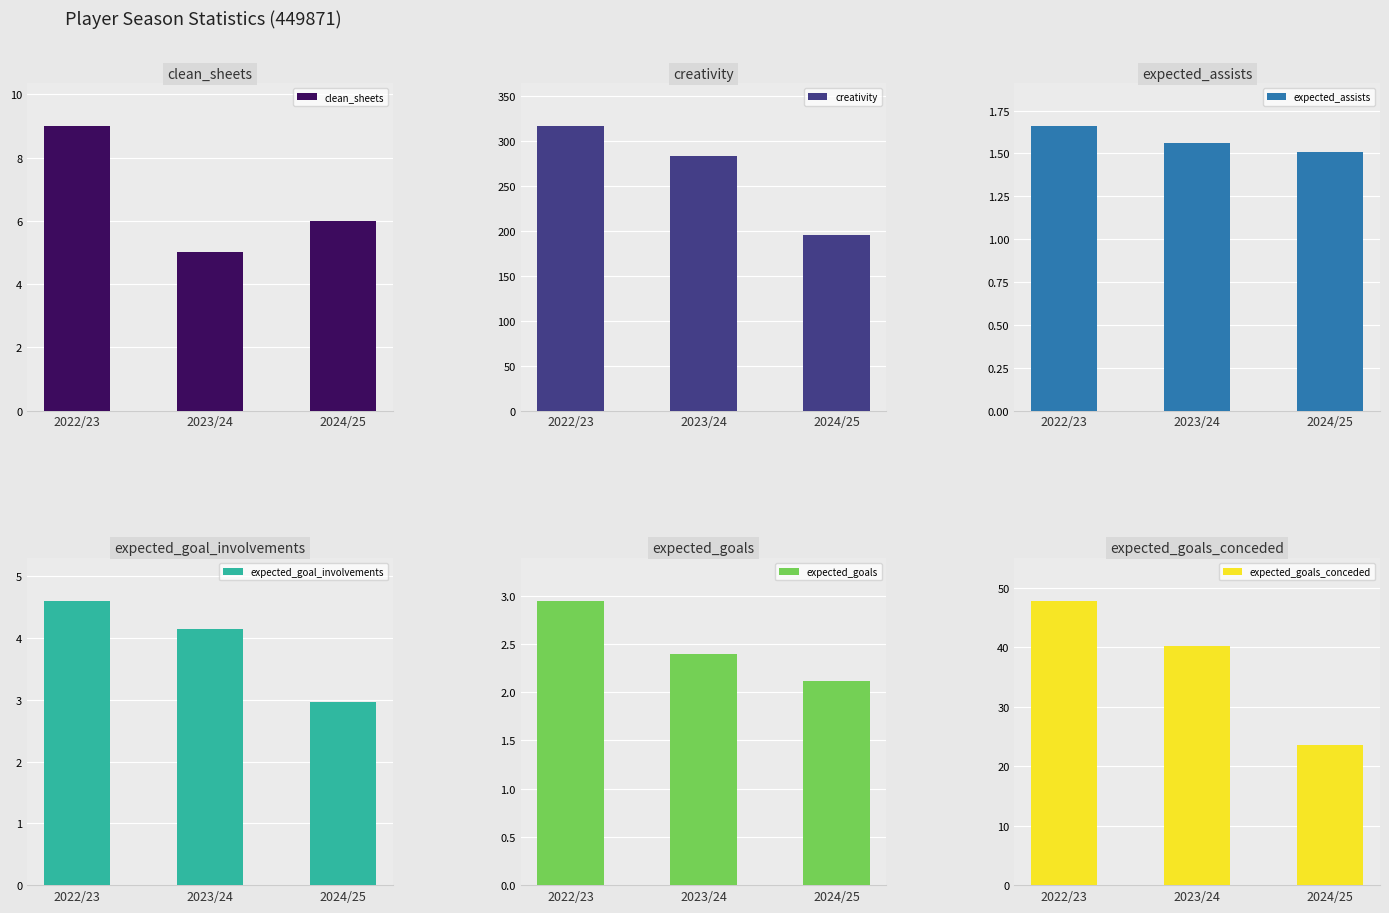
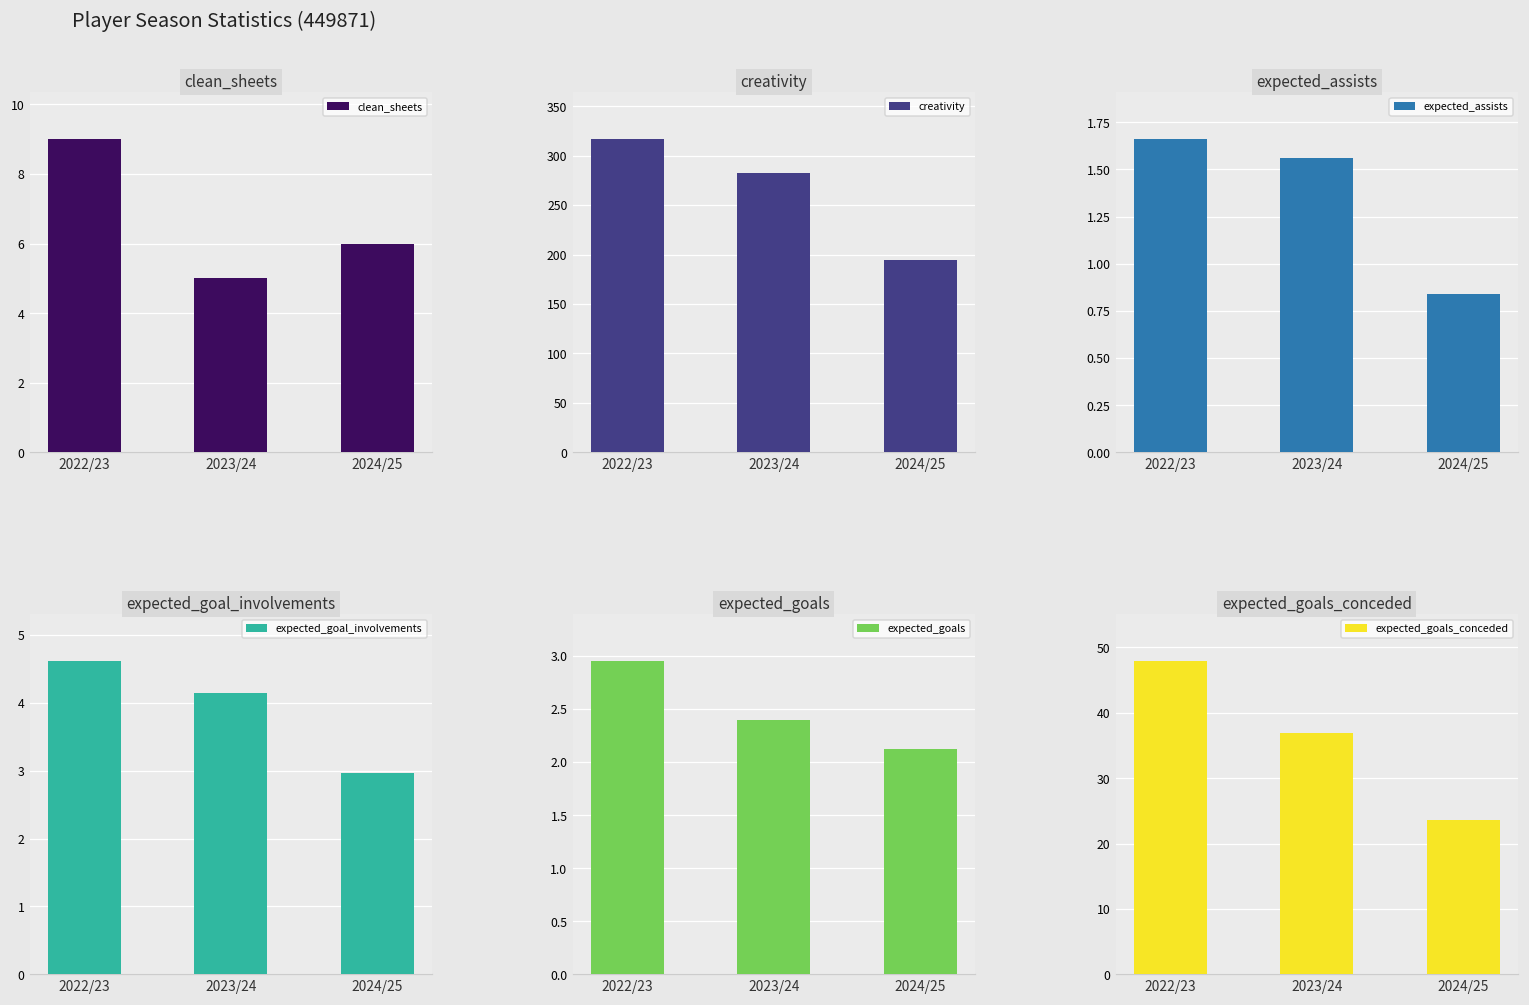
  {
    "clean_sheets": {
      "2022/23": 9.0,
      "2023/24": 5.0,
      "2024/25": 6.0
    },
    "creativity": {
      "2022/23": 320,
      "2023/24": 280,
      "2024/25": 190
    },
    "expected_assists": {
      "2022/23": 1.66,
      "2023/24": 1.56,
-     "2024/25": 1.51
+     "2024/25": 0.84
    },
    "expected_goal_involvements": {
      "2022/23": 4.6,
      "2023/24": 4.2,
      "2024/25": 3.0
    },
    "expected_goals": {
      "2022/23": 3.0,
      "2023/24": 2.4,
      "2024/25": 2.1
    },
    "expected_goals_conceded": {
      "2022/23": 48,
-     "2023/24": 40,
+     "2023/24": 37,
      "2024/25": 24
    }
  }
